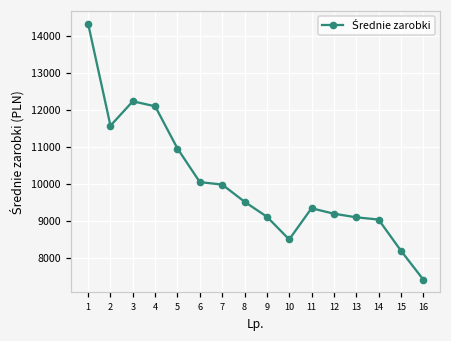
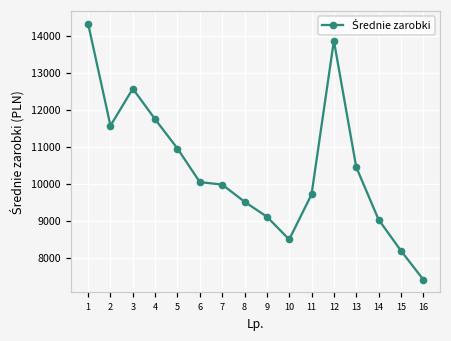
  {
    "1": 14300,
    "2": 11600,
-   "3": 12200,
-   "4": 12100,
+   "3": 12600,
+   "4": 11800,
    "5": 11000,
    "6": 10100,
    "7": 10000,
    "8": 9500,
    "9": 9100,
    "10": 8500,
-   "11": 9400,
-   "12": 9200,
-   "13": 9100,
+   "11": 9700,
+   "12": 13900,
+   "13": 10500,
    "14": 9000,
    "15": 8200,
    "16": 7400
  }
